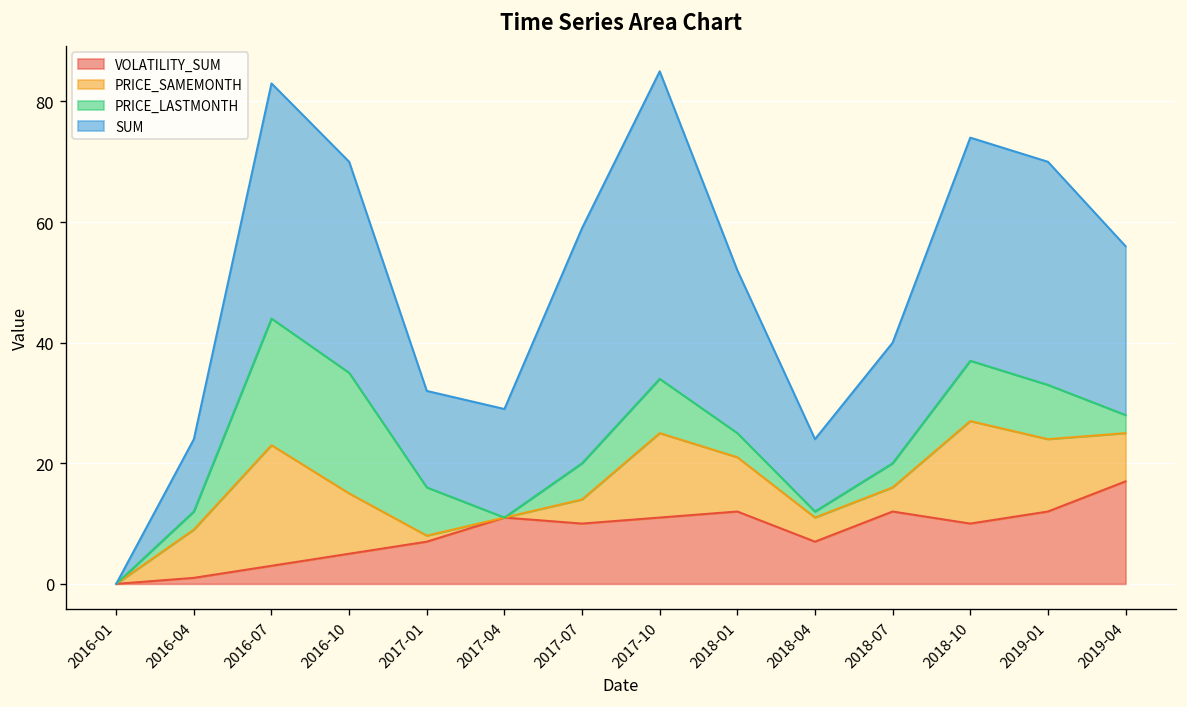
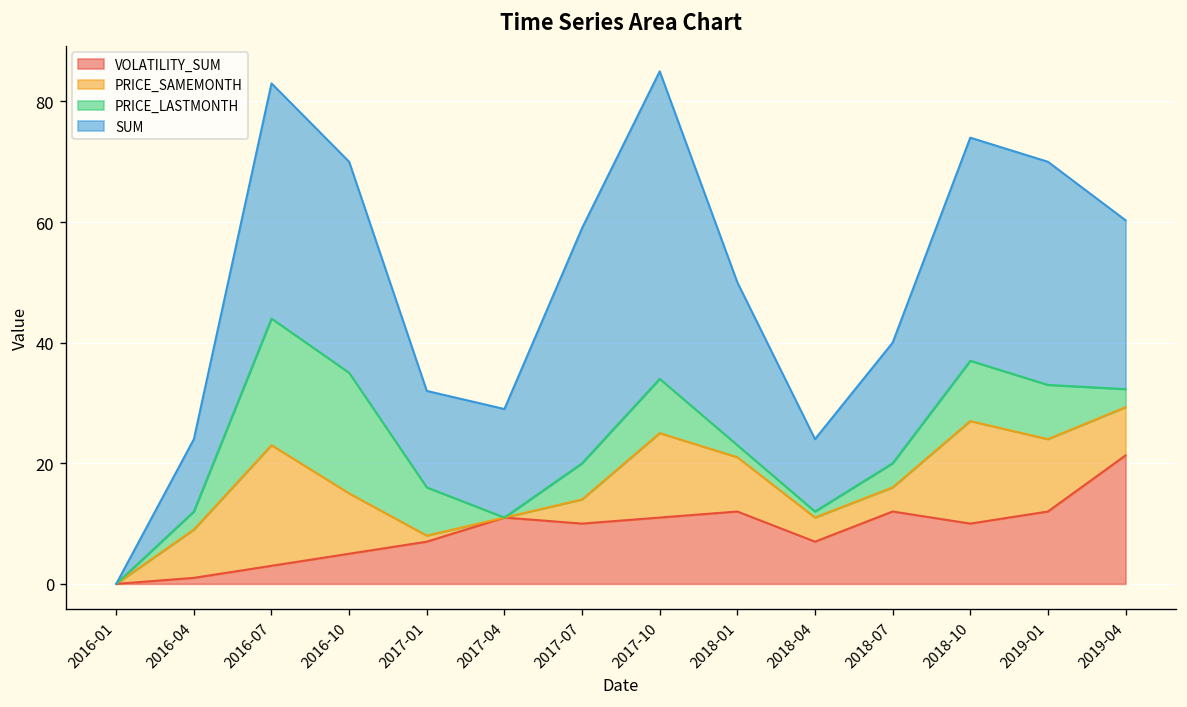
  {
    "VOLATILITY_SUM": {
      "2016-04": 1,
      "2016-07": 3,
      "2016-10": 5,
      "2017-01": 7,
      "2017-07": 10,
      "2017-10": 11,
      "2018-01": 12,
      "2018-04": 7,
      "2018-07": 12,
      "2018-10": 10,
      "2019-01": 12,
-     "2019-04": 17
+     "2019-04": 21
    },
    "PRICE_SAMEMONTH": {
      "2016-04": 8,
      "2016-07": 20,
      "2016-10": 10,
      "2017-01": 1,
      "2017-07": 4,
      "2017-10": 14,
      "2018-01": 9,
      "2018-04": 4,
      "2018-07": 4,
      "2018-10": 17,
      "2019-01": 12,
      "2019-04": 8
    },
    "PRICE_LASTMONTH": {
      "2016-04": 3,
      "2016-07": 21,
      "2016-10": 20,
      "2017-01": 8,
      "2017-07": 6,
      "2017-10": 9,
-     "2018-01": 4,
+     "2018-01": 2,
      "2018-04": 1,
      "2018-07": 4,
      "2018-10": 10,
      "2019-01": 9,
      "2019-04": 3
    },
    "SUM": {
      "2016-04": 12,
      "2016-07": 39,
      "2016-10": 35,
      "2017-01": 16,
      "2017-04": 18,
      "2017-07": 39,
      "2017-10": 51,
      "2018-01": 27,
      "2018-04": 12,
      "2018-07": 20,
      "2018-10": 37,
      "2019-01": 37,
      "2019-04": 28
    }
  }
